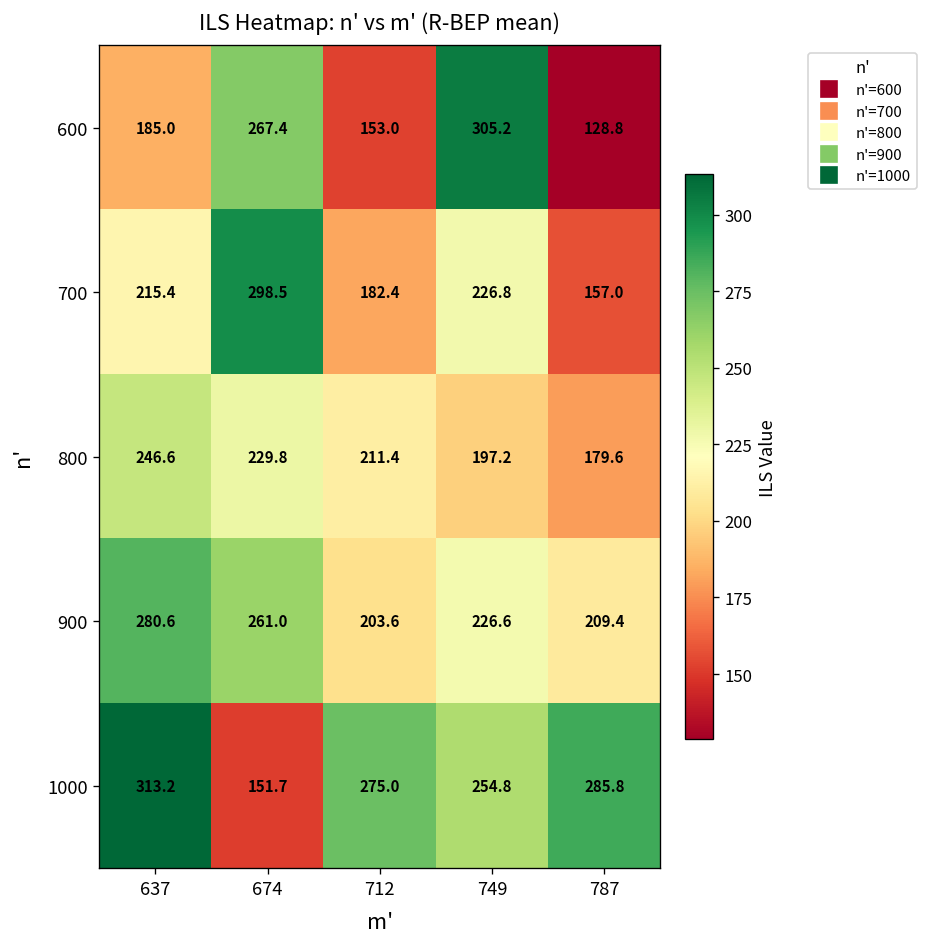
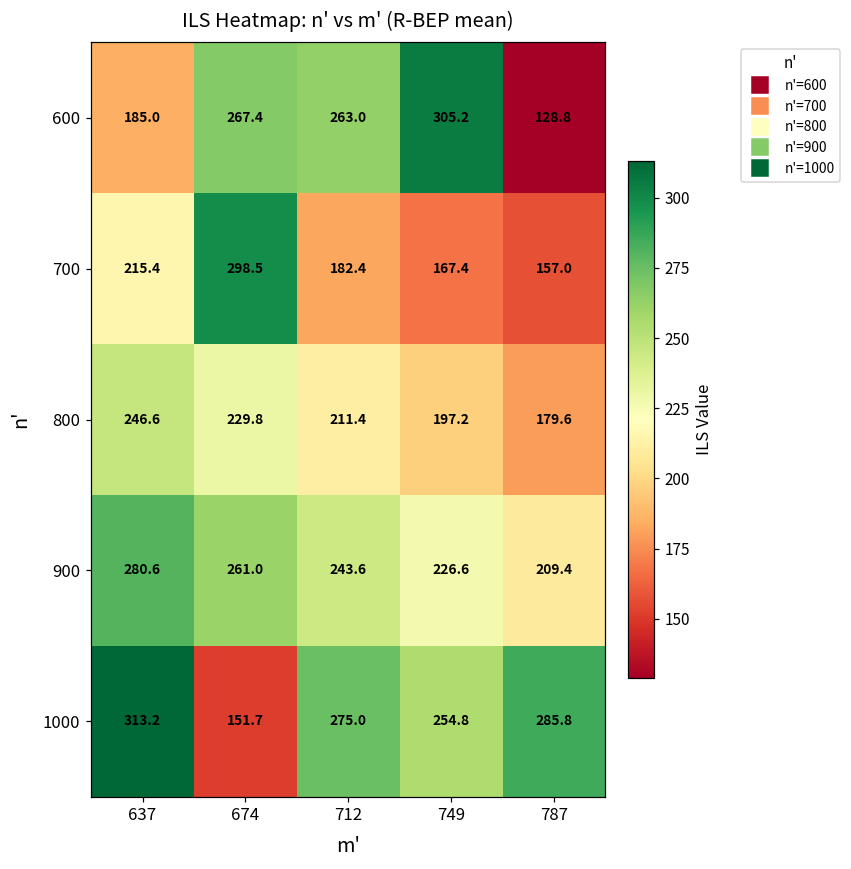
  {
    "600": {
      "637": 185.0,
      "674": 267.4,
-     "712": 153.0,
+     "712": 263.0,
      "749": 305.2,
      "787": 128.8
    },
    "700": {
      "637": 215.4,
      "674": 298.5,
      "712": 182.4,
-     "749": 226.8,
+     "749": 167.4,
      "787": 157.0
    },
    "800": {
      "637": 246.6,
      "674": 229.8,
      "712": 211.4,
      "749": 197.2,
      "787": 179.6
    },
    "900": {
      "637": 280.6,
      "674": 261.0,
-     "712": 203.6,
+     "712": 243.6,
      "749": 226.6,
      "787": 209.4
    },
    "1000": {
      "637": 313.2,
      "674": 151.7,
      "712": 275.0,
      "749": 254.8,
      "787": 285.8
    }
  }
